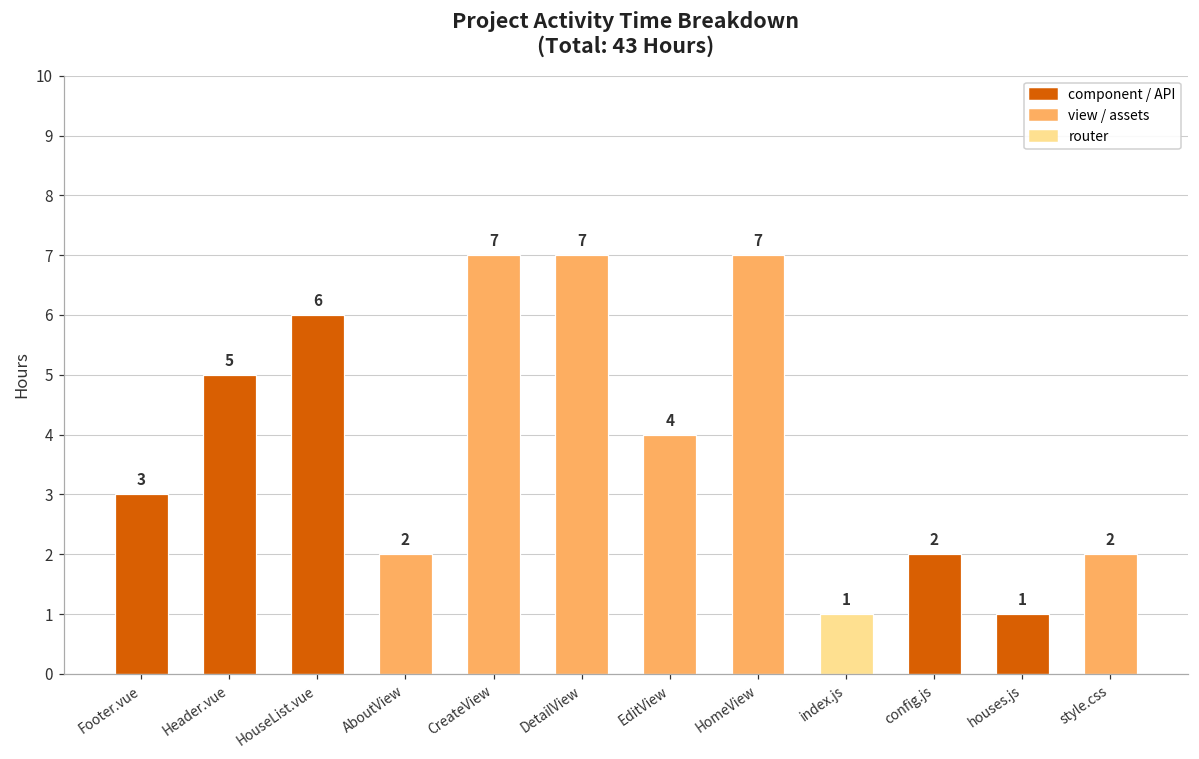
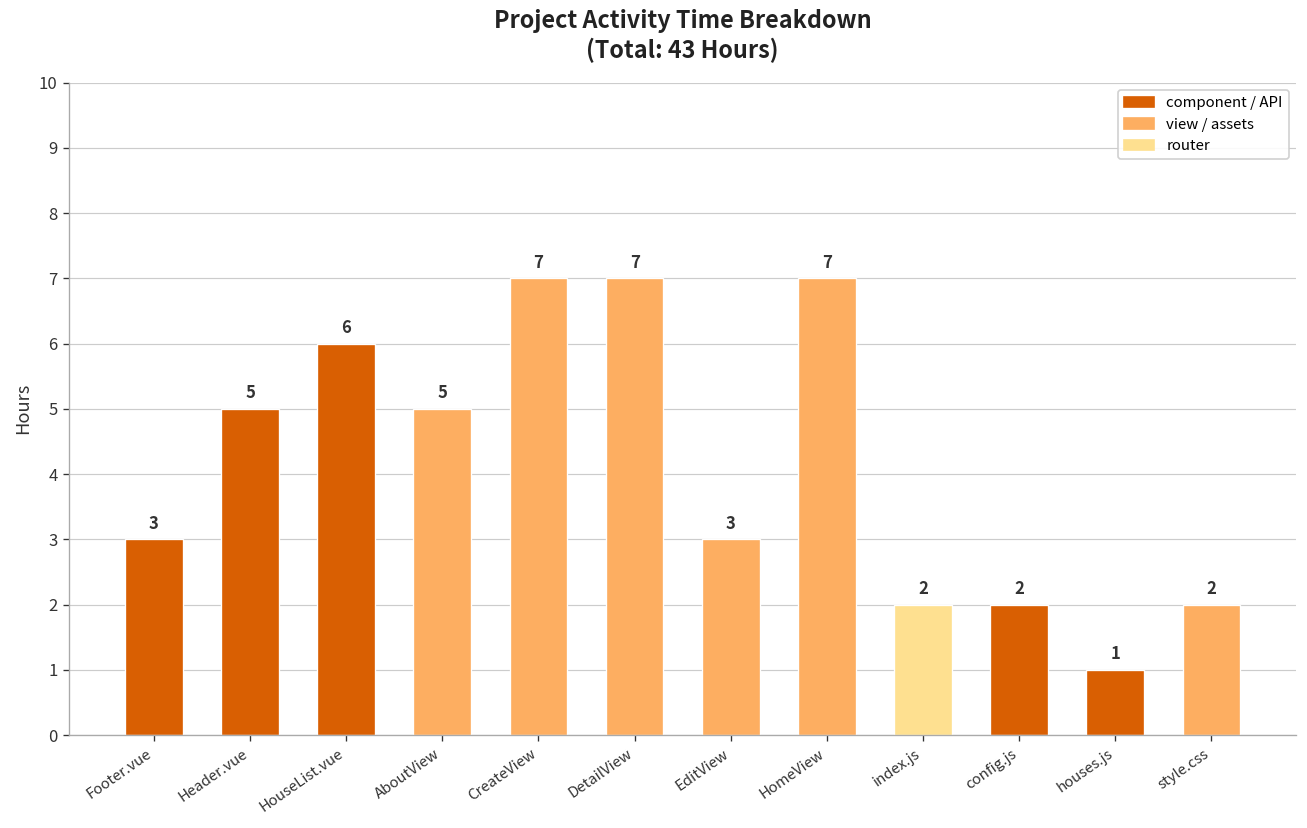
  {
    "Footer.vue": 3,
    "Header.vue": 5,
    "HouseList.vue": 6,
-   "AboutView": 2,
+   "AboutView": 5,
    "CreateView": 7,
    "DetailView": 7,
-   "EditView": 4,
+   "EditView": 3,
    "HomeView": 7,
-   "index.js": 1,
+   "index.js": 2,
    "config.js": 2,
    "houses.js": 1,
    "style.css": 2
  }
